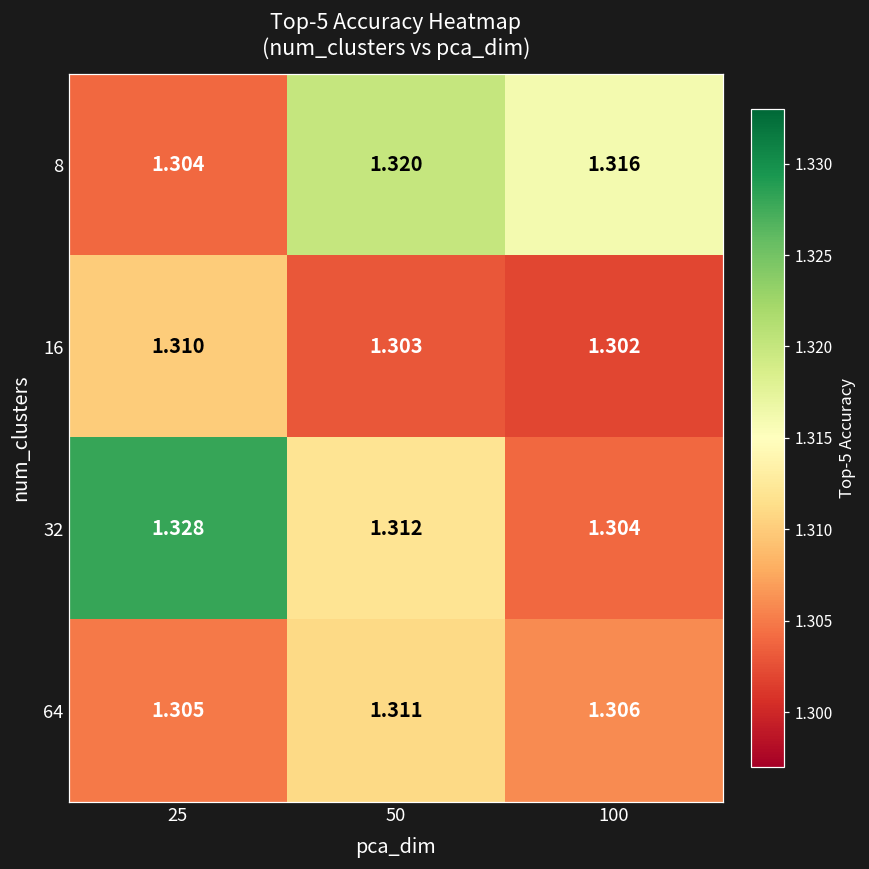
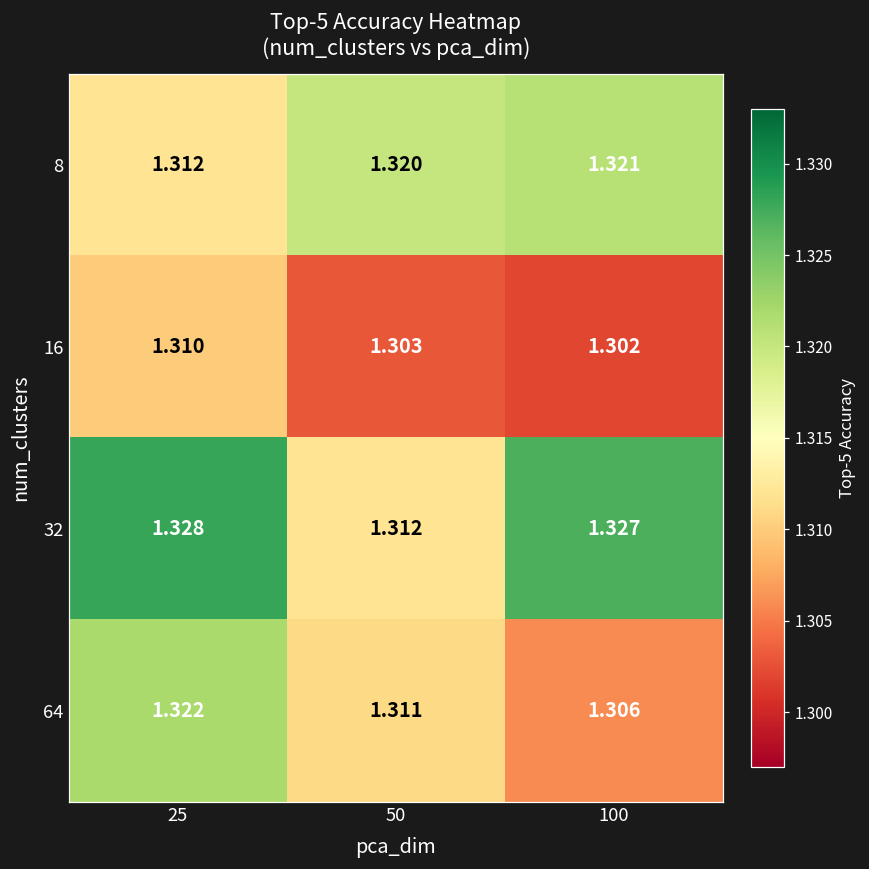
  {
    "8": {
-     "25": 1.304,
+     "25": 1.312,
      "50": 1.320,
-     "100": 1.316
+     "100": 1.321
    },
    "16": {
      "25": 1.310,
      "50": 1.303,
      "100": 1.302
    },
    "32": {
      "25": 1.328,
      "50": 1.312,
-     "100": 1.304
+     "100": 1.327
    },
    "64": {
-     "25": 1.305,
+     "25": 1.322,
      "50": 1.311,
      "100": 1.306
    }
  }
